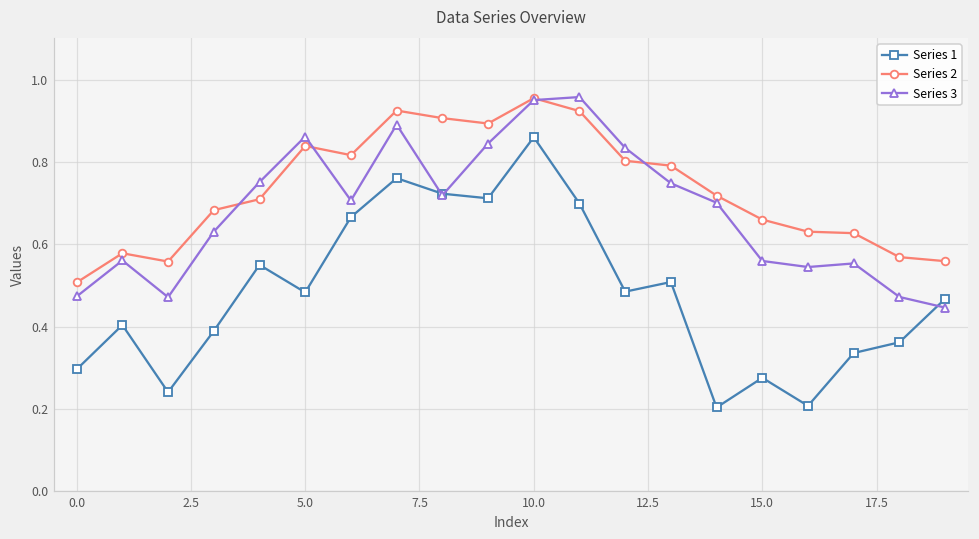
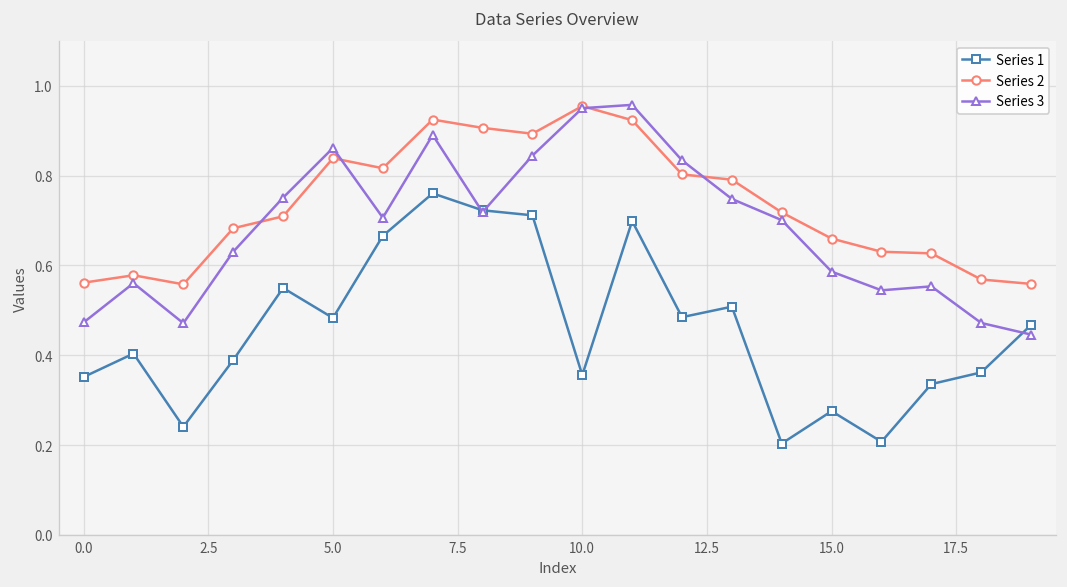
  {
    "Series 1": {
-     "0.0": 0.30,
+     "0.0": 0.35,
      "5.0": 0.48,
-     "10.0": 0.86,
+     "10.0": 0.36,
      "15.0": 0.28
    },
    "Series 2": {
-     "0.0": 0.51,
+     "0.0": 0.56,
      "5.0": 0.84,
      "15.0": 0.66
    },
    "Series 3": {
      "0.0": 0.47,
      "5.0": 0.86,
-     "15.0": 0.56
+     "15.0": 0.59
    }
  }
